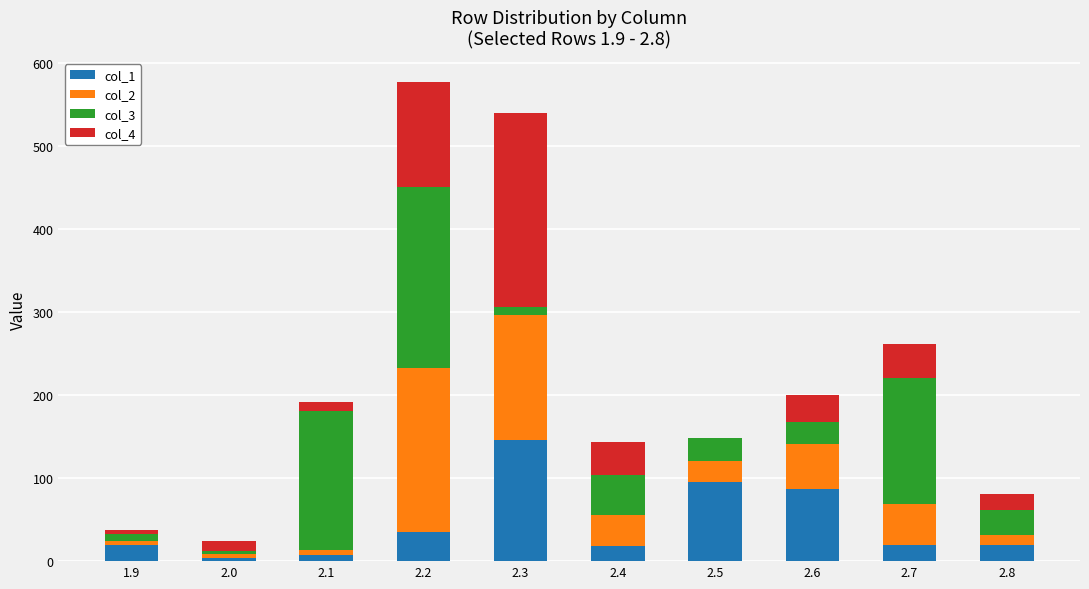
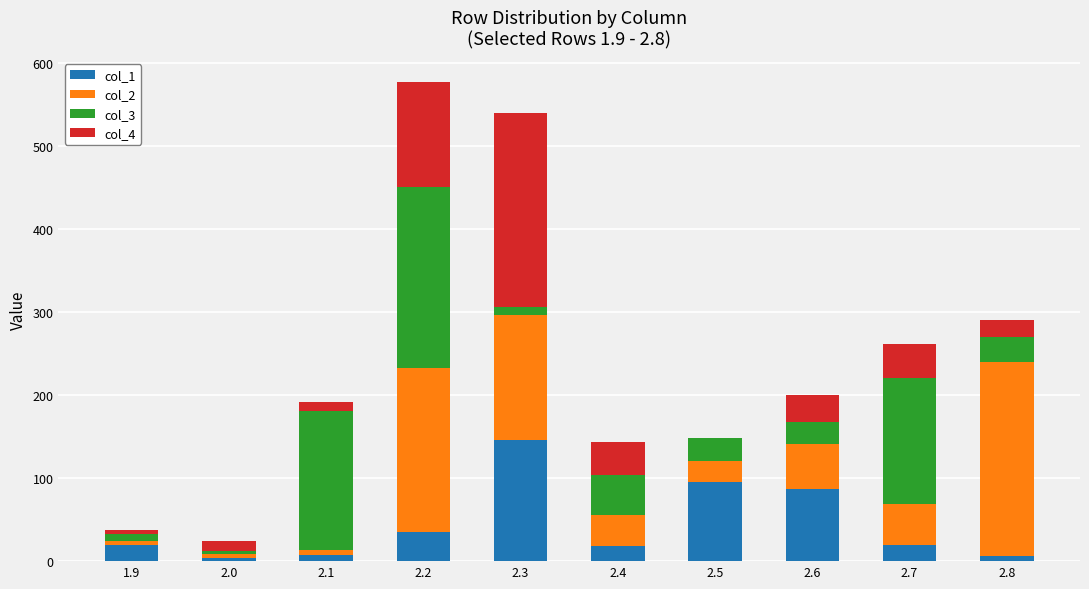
  {
    "col_1": {
      "1.9": 20,
      "2.0": 0,
      "2.1": 10,
      "2.2": 40,
      "2.3": 150,
      "2.4": 20,
      "2.5": 100,
      "2.6": 90,
      "2.7": 20,
-     "2.8": 20
+     "2.8": 10
    },
    "col_2": {
      "1.9": 0,
      "2.0": 0,
      "2.1": 10,
      "2.2": 200,
      "2.3": 150,
      "2.4": 40,
      "2.5": 30,
      "2.6": 50,
      "2.7": 50,
-     "2.8": 10
+     "2.8": 230
    },
    "col_3": {
      "1.9": 10,
      "2.0": 0,
      "2.1": 170,
      "2.2": 220,
      "2.3": 10,
      "2.4": 50,
      "2.5": 30,
      "2.6": 30,
      "2.7": 150,
      "2.8": 30
    },
    "col_4": {
      "1.9": 0,
      "2.0": 10,
      "2.1": 10,
      "2.2": 130,
      "2.3": 230,
      "2.4": 40,
      "2.5": 0,
      "2.6": 30,
      "2.7": 40,
      "2.8": 20
    }
  }
